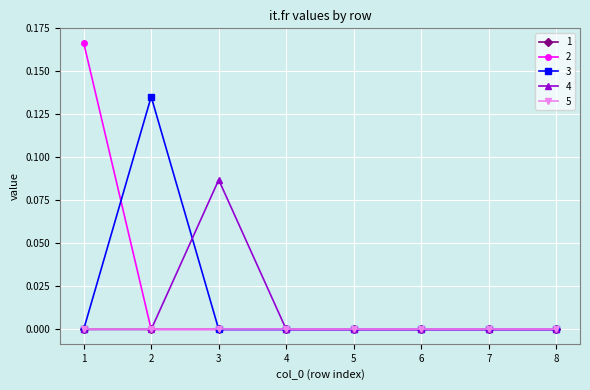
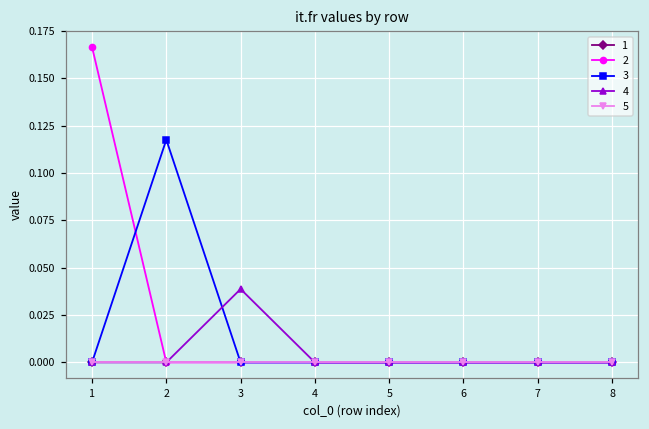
  {
    "2": {
      "1": 0.167
    },
    "3": {
-     "2": 0.135
+     "2": 0.118
    },
    "4": {
-     "3": 0.087
+     "3": 0.039
    }
  }
